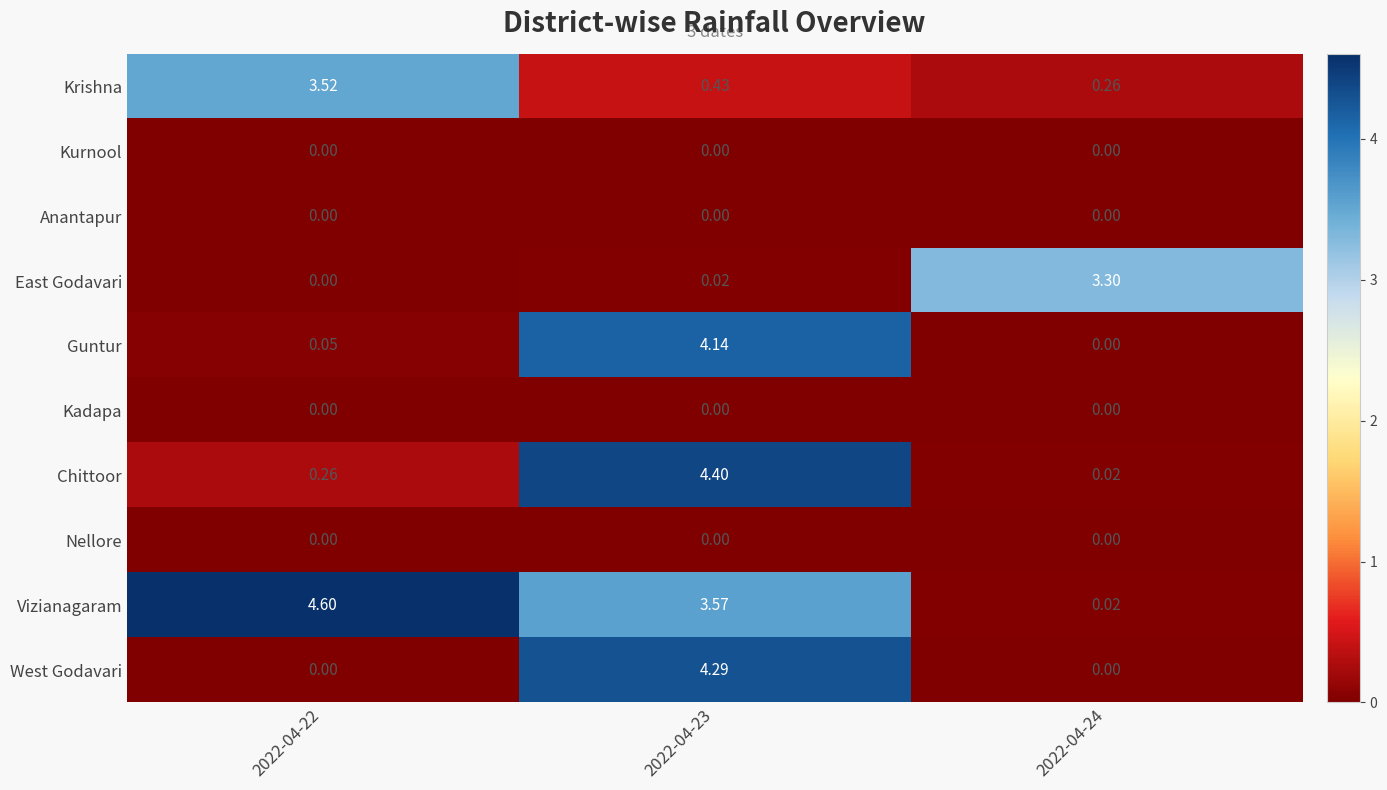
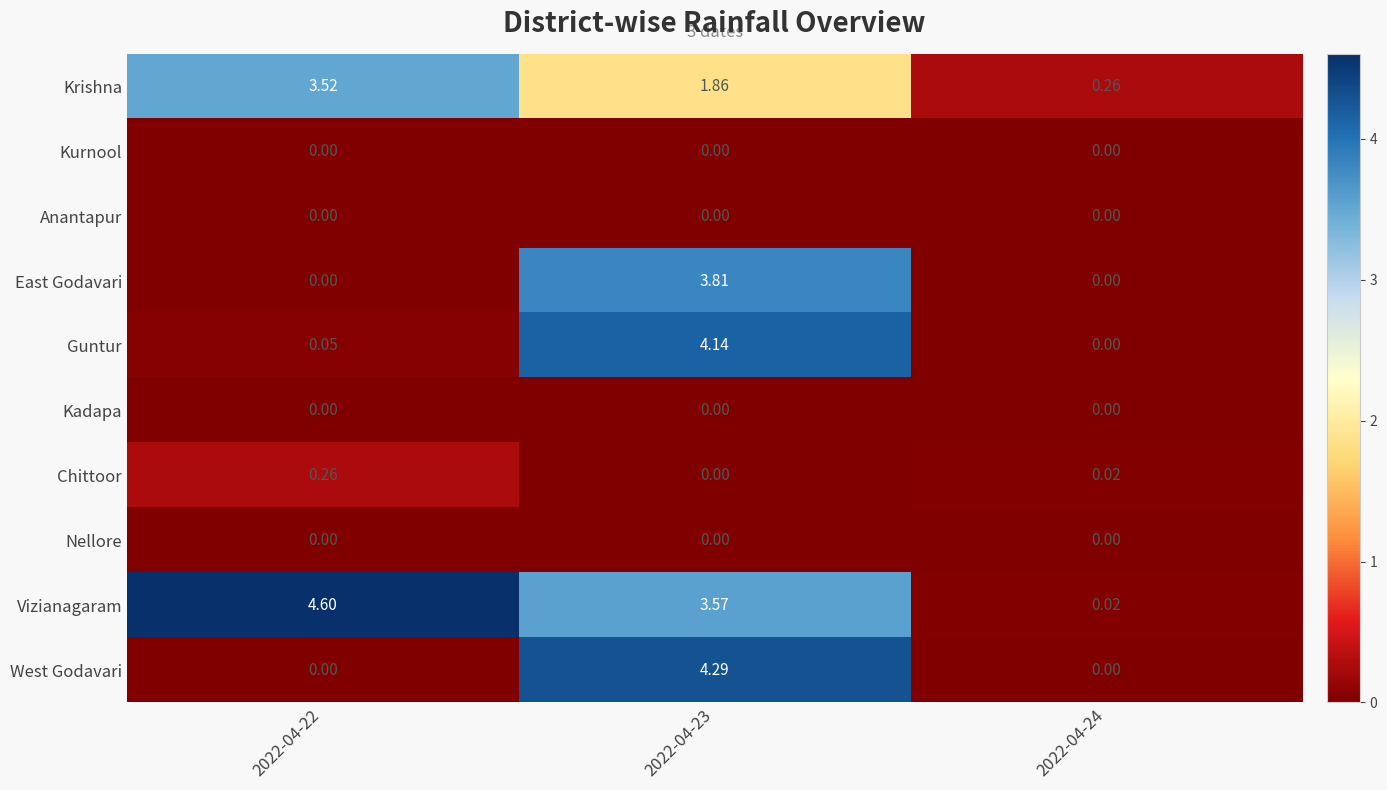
  {
    "Krishna": {
      "2022-04-22": 3.52,
-     "2022-04-23": 0.43,
+     "2022-04-23": 1.86,
      "2022-04-24": 0.26
    },
    "Kurnool": {
      "2022-04-22": 0.00,
      "2022-04-23": 0.00,
      "2022-04-24": 0.00
    },
    "Anantapur": {
      "2022-04-22": 0.00,
      "2022-04-23": 0.00,
      "2022-04-24": 0.00
    },
    "East Godavari": {
      "2022-04-22": 0.00,
-     "2022-04-23": 0.02,
-     "2022-04-24": 3.30
+     "2022-04-23": 3.81,
+     "2022-04-24": 0.00
    },
    "Guntur": {
      "2022-04-22": 0.05,
      "2022-04-23": 4.14,
      "2022-04-24": 0.00
    },
    "Kadapa": {
      "2022-04-22": 0.00,
      "2022-04-23": 0.00,
      "2022-04-24": 0.00
    },
    "Chittoor": {
      "2022-04-22": 0.26,
-     "2022-04-23": 4.40,
+     "2022-04-23": 0.00,
      "2022-04-24": 0.02
    },
    "Nellore": {
      "2022-04-22": 0.00,
      "2022-04-23": 0.00,
      "2022-04-24": 0.00
    },
    "Vizianagaram": {
      "2022-04-22": 4.60,
      "2022-04-23": 3.57,
      "2022-04-24": 0.02
    },
    "West Godavari": {
      "2022-04-22": 0.00,
      "2022-04-23": 4.29,
      "2022-04-24": 0.00
    }
  }
